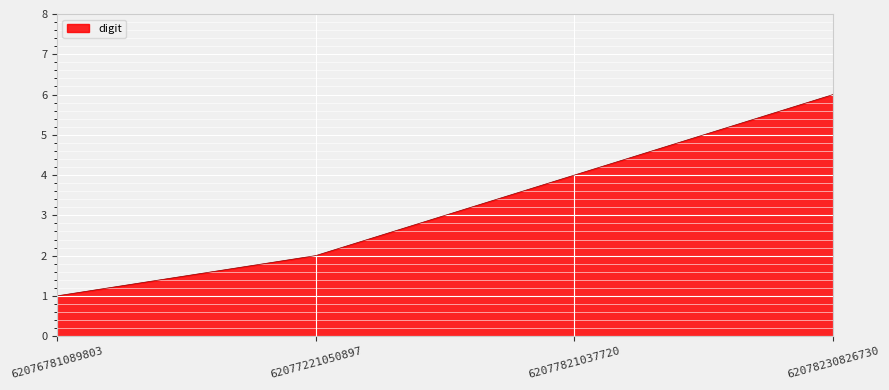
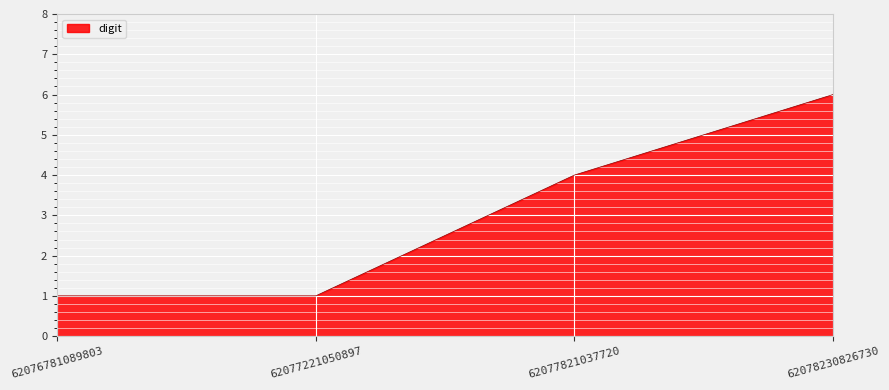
  {
    "62076781089803": 1,
-   "62077221050897": 2,
+   "62077221050897": 1,
    "62077821037720": 4,
    "62078230826730": 6
  }
